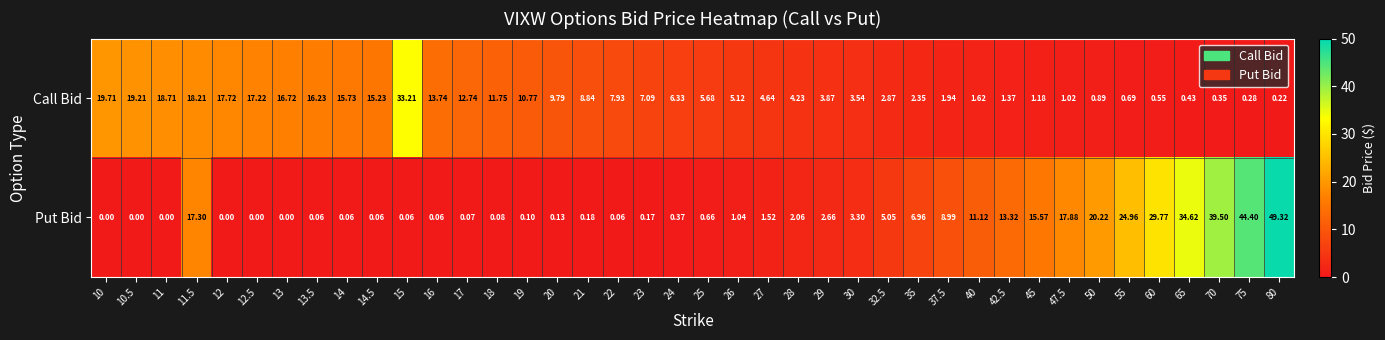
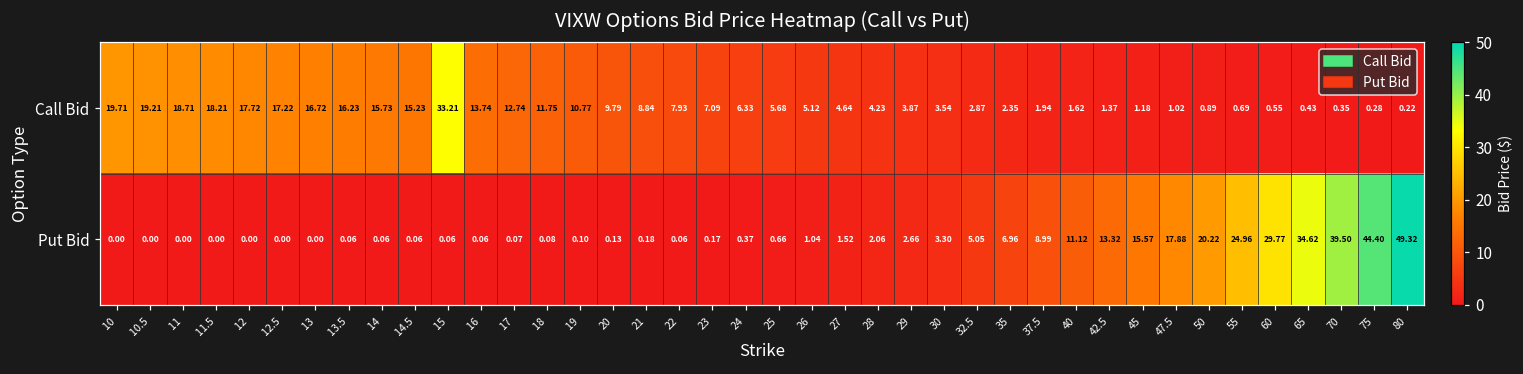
  {
    "Call Bid": {
      "10": 19.71,
      "10.5": 19.21,
      "11": 18.71,
      "11.5": 18.21,
      "12": 17.72,
      "12.5": 17.22,
      "13": 16.72,
      "13.5": 16.23,
      "14": 15.73,
      "14.5": 15.23,
      "15": 33.21,
      "16": 13.74,
      "17": 12.74,
      "18": 11.75,
      "19": 10.77,
      "20": 9.79,
      "21": 8.84,
      "22": 7.93,
      "23": 7.09,
      "24": 6.33,
      "25": 5.68,
      "26": 5.12,
      "27": 4.64,
      "28": 4.23,
      "29": 3.87,
      "30": 3.54,
      "32.5": 2.87,
      "35": 2.35,
      "37.5": 1.94,
      "40": 1.62,
      "42.5": 1.37,
      "45": 1.18,
      "47.5": 1.02,
      "50": 0.89,
      "55": 0.69,
      "60": 0.55,
      "65": 0.43,
      "70": 0.35,
      "75": 0.28,
      "80": 0.22
    },
    "Put Bid": {
      "10": 0.00,
      "10.5": 0.00,
      "11": 0.00,
-     "11.5": 17.30,
+     "11.5": 0.00,
      "12": 0.00,
      "12.5": 0.00,
      "13": 0.00,
      "13.5": 0.06,
      "14": 0.06,
      "14.5": 0.06,
      "15": 0.06,
      "16": 0.06,
      "17": 0.07,
      "18": 0.08,
      "19": 0.10,
      "20": 0.13,
      "21": 0.18,
      "22": 0.06,
      "23": 0.17,
      "24": 0.37,
      "25": 0.66,
      "26": 1.04,
      "27": 1.52,
      "28": 2.06,
      "29": 2.66,
      "30": 3.30,
      "32.5": 5.05,
      "35": 6.96,
      "37.5": 8.99,
      "40": 11.12,
      "42.5": 13.32,
      "45": 15.57,
      "47.5": 17.88,
      "50": 20.22,
      "55": 24.96,
      "60": 29.77,
      "65": 34.62,
      "70": 39.50,
      "75": 44.40,
      "80": 49.32
    }
  }
